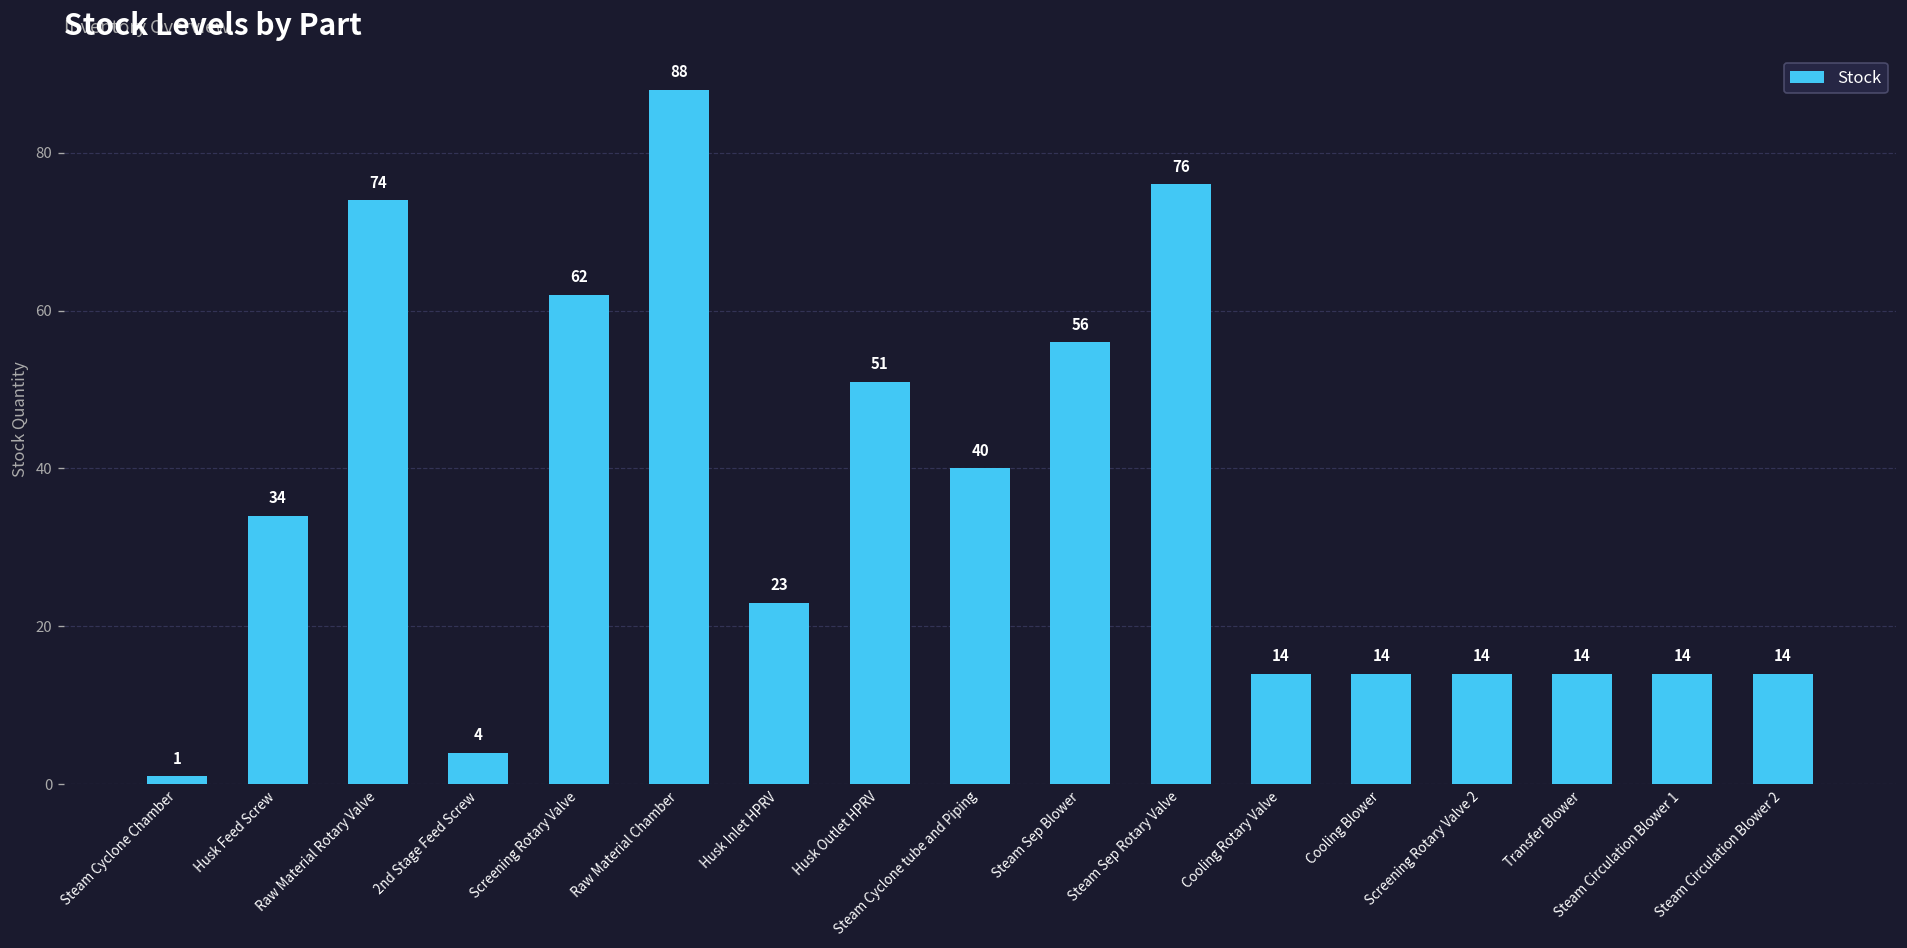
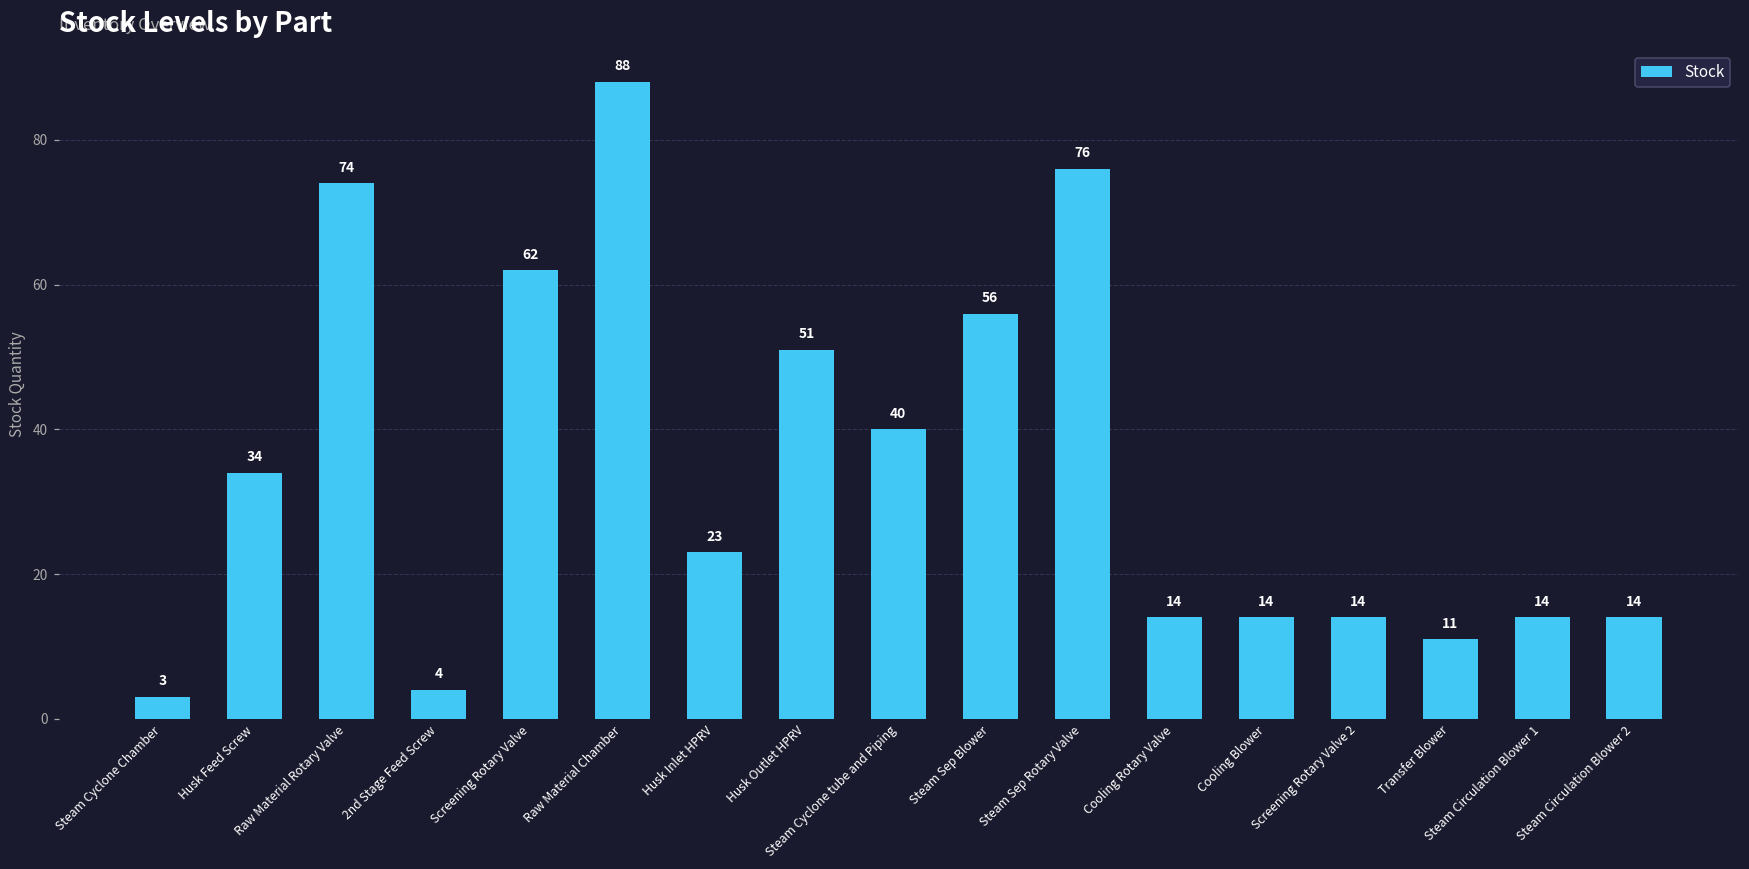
  {
-   "Steam Cyclone Chamber": 1,
+   "Steam Cyclone Chamber": 3,
    "Husk Feed Screw": 34,
    "Raw Material Rotary Valve": 74,
    "2nd Stage Feed Screw": 4,
    "Screening Rotary Valve": 62,
    "Raw Material Chamber": 88,
    "Husk Inlet HPRV": 23,
    "Husk Outlet HPRV": 51,
    "Steam Cyclone tube and Piping": 40,
    "Steam Sep Blower": 56,
    "Steam Sep Rotary Valve": 76,
    "Cooling Rotary Valve": 14,
    "Cooling Blower": 14,
    "Screening Rotary Valve 2": 14,
-   "Transfer Blower": 14,
+   "Transfer Blower": 11,
    "Steam Circulation Blower 1": 14,
    "Steam Circulation Blower 2": 14
  }
